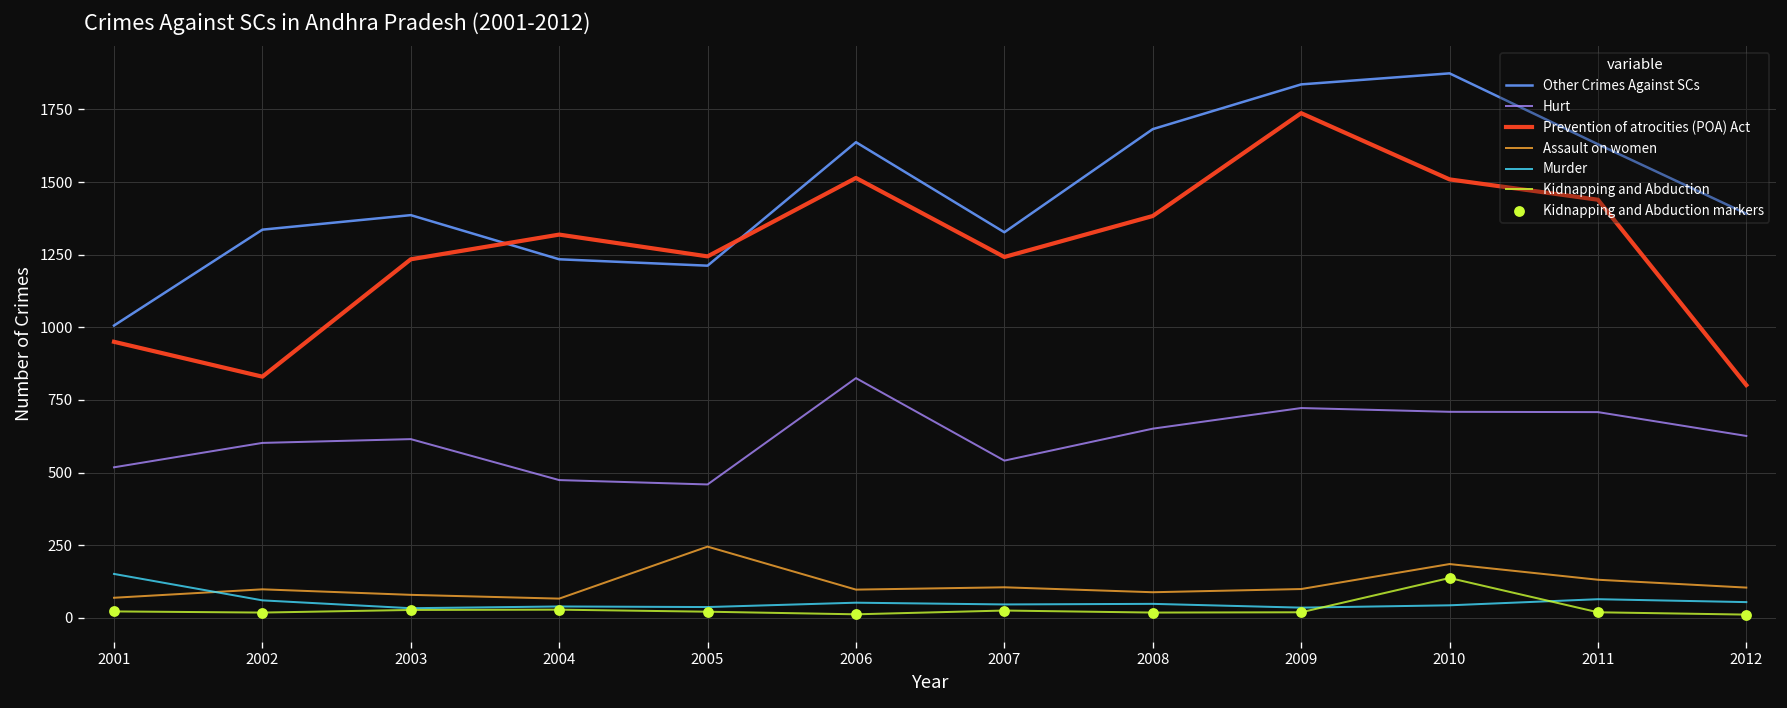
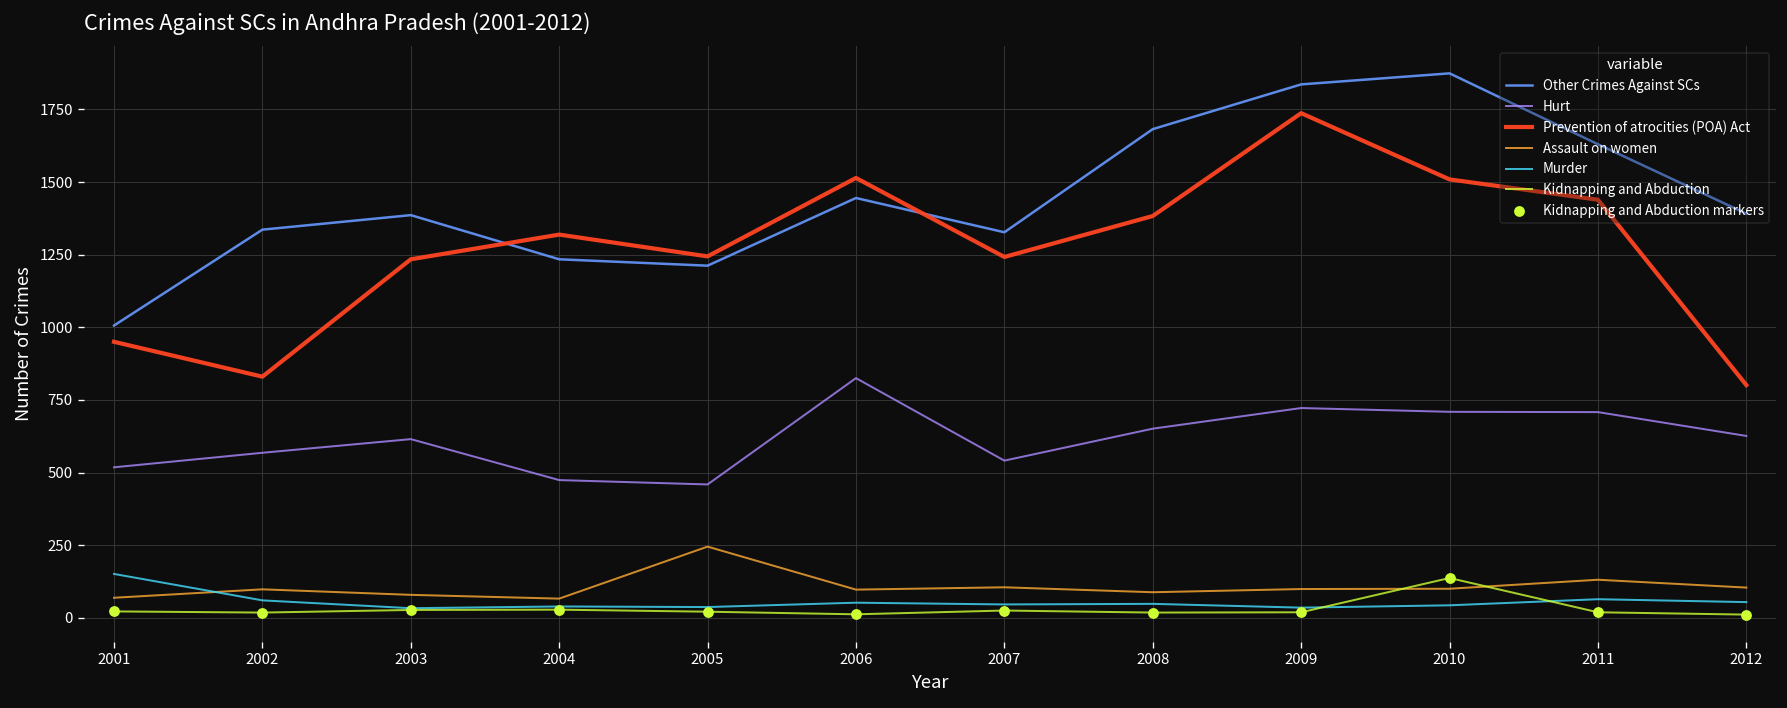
  {
    "Other Crimes Against SCs": {
      "2001": 1010,
      "2002": 1340,
      "2003": 1390,
      "2004": 1230,
      "2005": 1210,
-     "2006": 1640,
+     "2006": 1450,
      "2007": 1330,
      "2008": 1680,
      "2009": 1840,
      "2010": 1870,
      "2012": 1390
    },
    "Hurt": {
      "2001": 520,
-     "2002": 600,
+     "2002": 570,
      "2003": 620,
      "2004": 470,
      "2005": 460,
      "2006": 830,
      "2007": 540,
      "2008": 650,
      "2009": 720,
      "2010": 710,
      "2011": 710,
      "2012": 630
    },
    "Prevention of atrocities (POA) Act": {
      "2001": 950,
      "2002": 830,
      "2003": 1230,
      "2004": 1320,
      "2005": 1240,
      "2006": 1510,
      "2007": 1240,
      "2008": 1380,
      "2009": 1740,
      "2010": 1510,
      "2012": 800
    },
    "Assault on women": {
      "2001": 70,
      "2002": 100,
      "2003": 80,
      "2004": 70,
      "2005": 250,
      "2006": 100,
      "2007": 110,
      "2008": 90,
      "2009": 100,
-     "2010": 190,
+     "2010": 100,
      "2011": 130,
      "2012": 100
    },
    "Murder": {
      "2001": 150,
      "2002": 60,
      "2004": 40,
      "2005": 40,
      "2006": 50,
      "2007": 50,
      "2008": 50,
      "2009": 40,
      "2010": 40,
      "2011": 60,
      "2012": 50
    },
    "Kidnapping and Abduction markers": {
      "2001": 20,
      "2002": 20,
      "2004": 30,
      "2005": 20,
      "2006": 10,
      "2007": 30,
      "2008": 20,
      "2009": 20,
      "2010": 140,
      "2011": 20,
      "2012": 10
    }
  }
